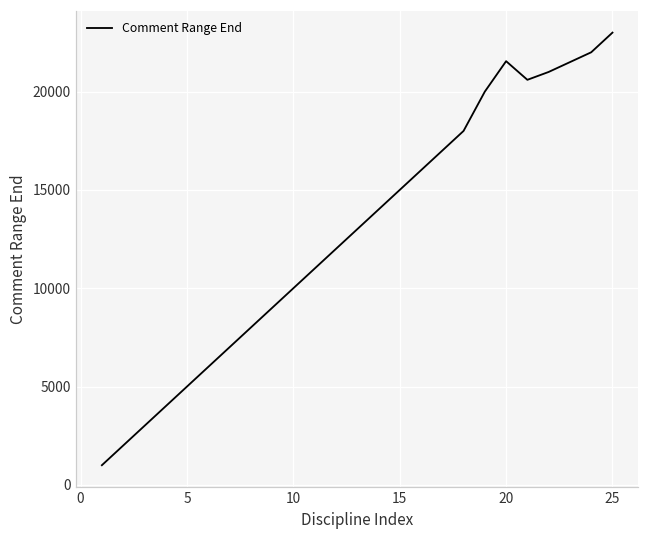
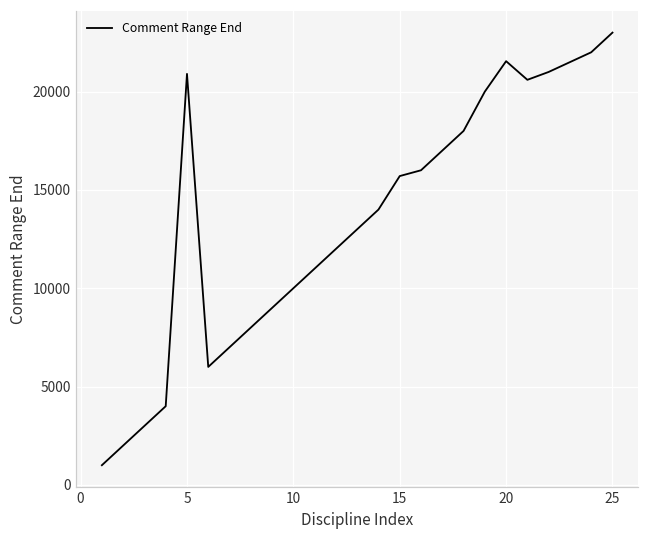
  {
-   "5": 5000,
+   "5": 20900,
    "10": 10000,
-   "15": 15000,
+   "15": 15700,
    "20": 21500,
    "25": 23000
  }
